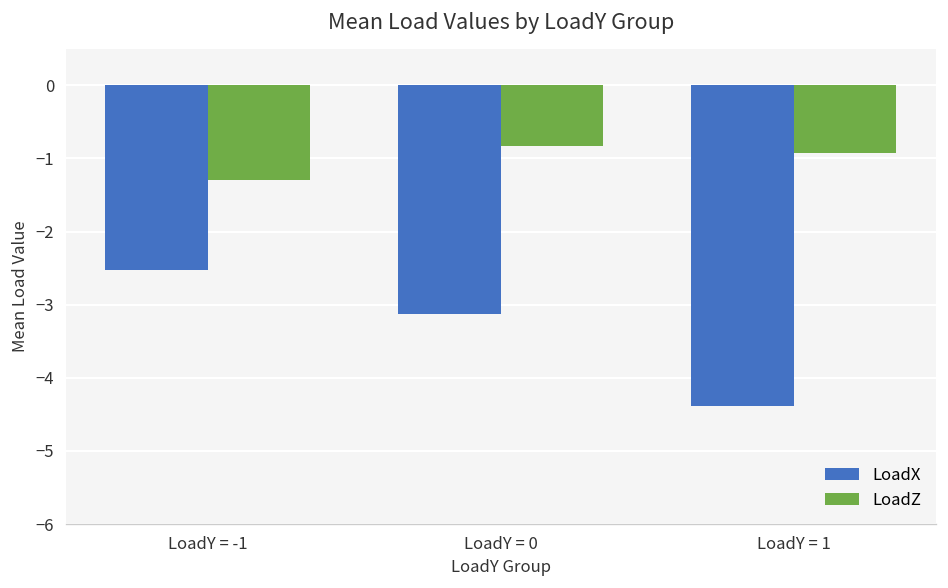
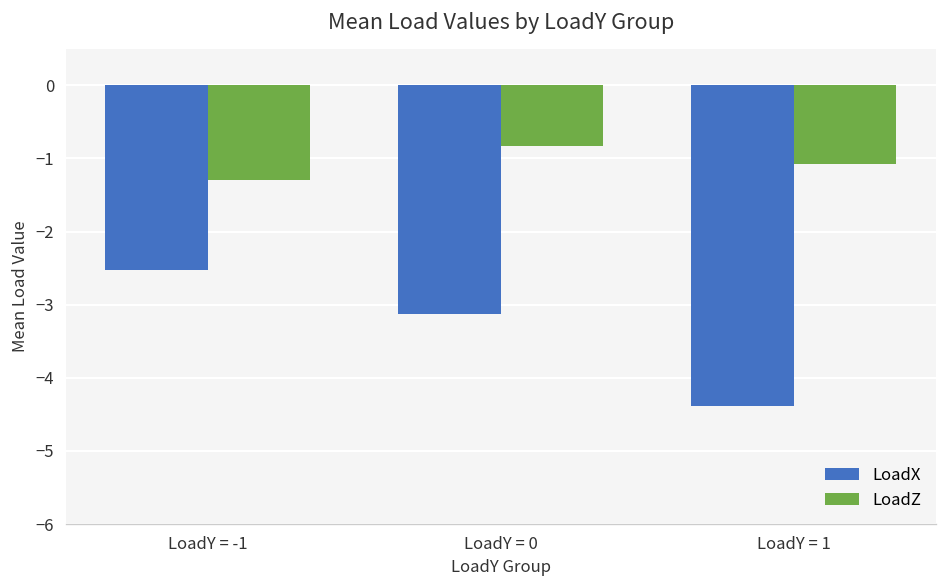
  {
    "LoadX": {
      "LoadY = -1": -2.5,
      "LoadY = 0": -3.1,
      "LoadY = 1": -4.4
    },
    "LoadZ": {
      "LoadY = -1": -1.3,
      "LoadY = 0": -0.8,
-     "LoadY = 1": -0.9
+     "LoadY = 1": -1.1
    }
  }
